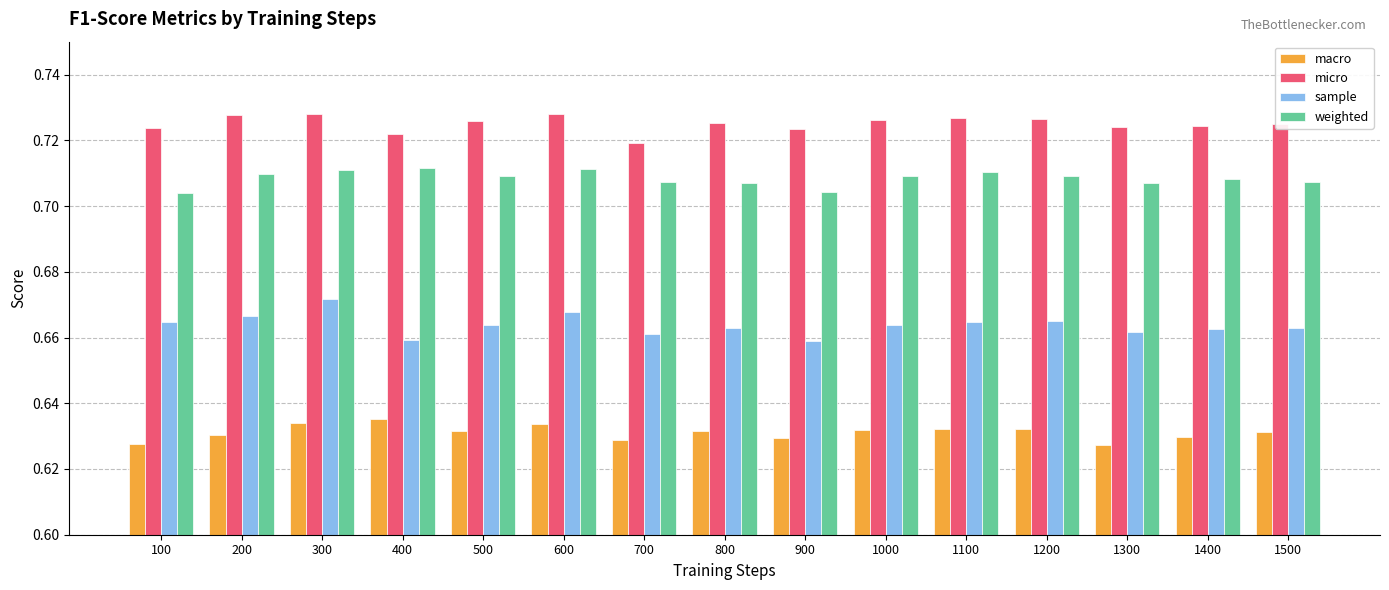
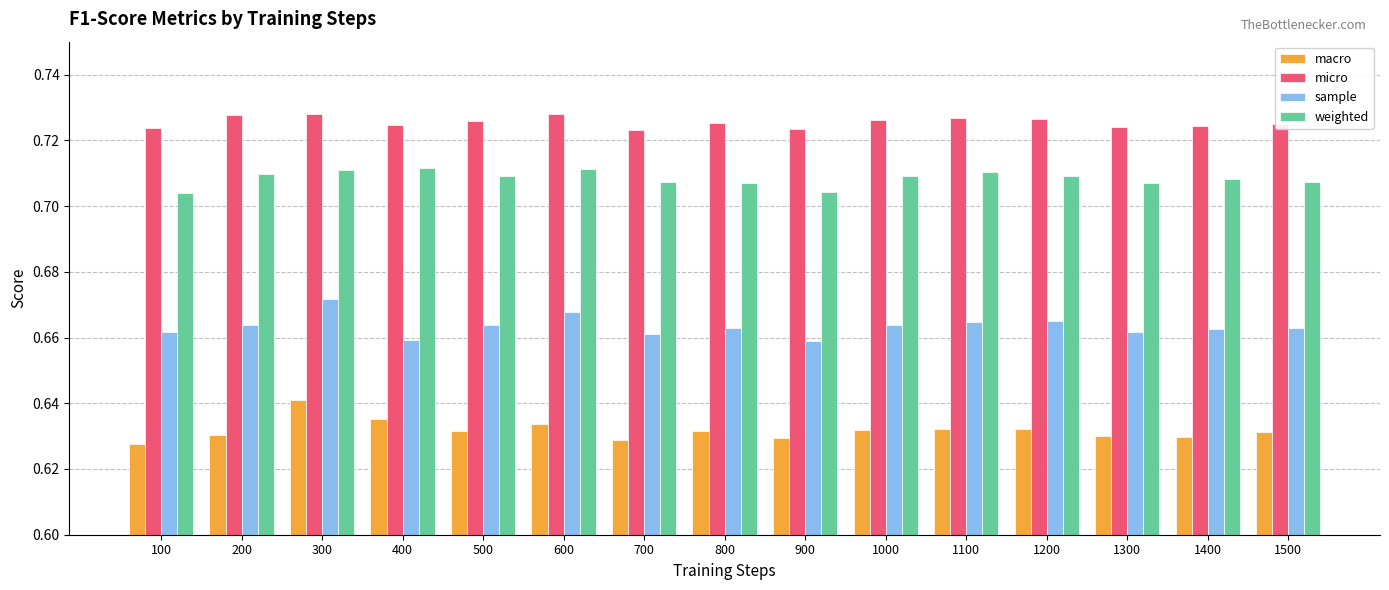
  {
    "macro": {
      "100": 0.628,
      "200": 0.630,
-     "300": 0.634,
+     "300": 0.641,
      "400": 0.635,
      "500": 0.632,
      "600": 0.634,
      "700": 0.629,
      "800": 0.632,
      "900": 0.629,
      "1000": 0.632,
      "1100": 0.632,
      "1200": 0.632,
-     "1300": 0.627,
+     "1300": 0.630,
      "1400": 0.630,
      "1500": 0.631
    },
    "micro": {
      "100": 0.724,
      "200": 0.728,
      "300": 0.728,
-     "400": 0.722,
+     "400": 0.725,
      "500": 0.726,
      "600": 0.728,
-     "700": 0.719,
+     "700": 0.723,
      "800": 0.725,
      "900": 0.724,
      "1000": 0.726,
      "1100": 0.727,
      "1200": 0.726,
      "1300": 0.724,
      "1400": 0.724
    },
    "sample": {
-     "100": 0.665,
-     "200": 0.666,
+     "100": 0.662,
+     "200": 0.664,
      "300": 0.672,
      "400": 0.659,
      "500": 0.664,
      "600": 0.668,
      "700": 0.661,
      "800": 0.663,
      "900": 0.659,
      "1000": 0.664,
      "1100": 0.665,
      "1200": 0.665,
      "1300": 0.662,
      "1400": 0.663,
      "1500": 0.663
    },
    "weighted": {
      "100": 0.704,
      "200": 0.710,
      "300": 0.711,
      "400": 0.712,
      "500": 0.709,
      "600": 0.711,
      "700": 0.707,
      "800": 0.707,
      "900": 0.704,
      "1000": 0.709,
      "1100": 0.710,
      "1200": 0.709,
      "1300": 0.707,
      "1400": 0.708,
      "1500": 0.707
    }
  }
